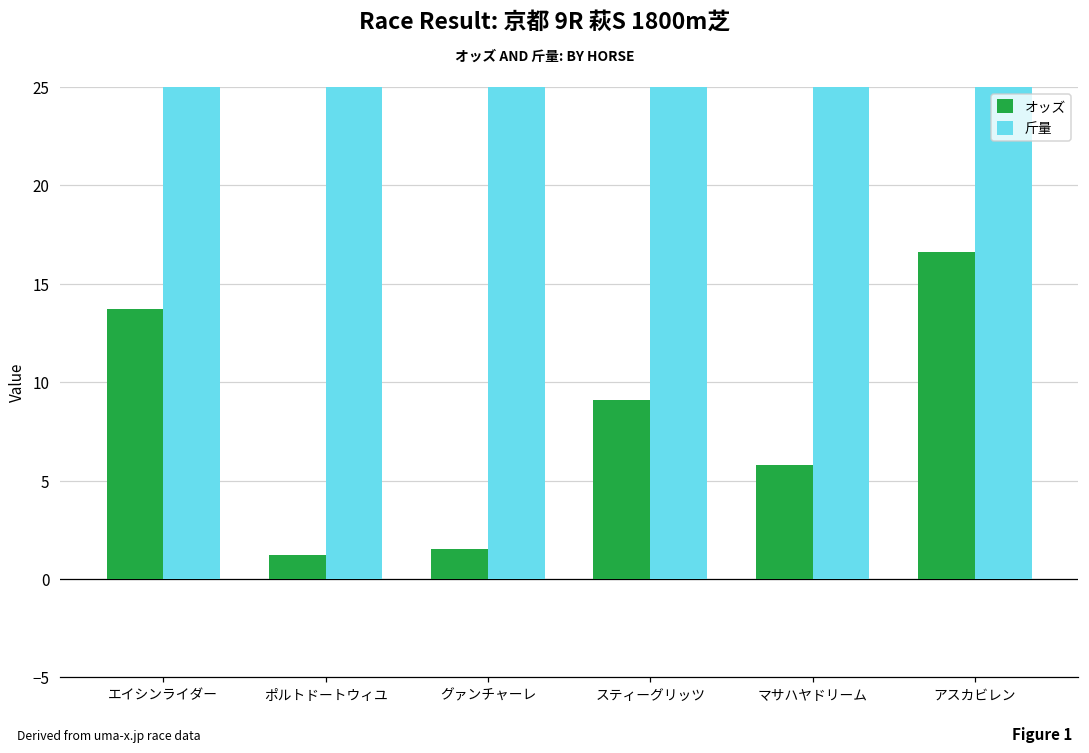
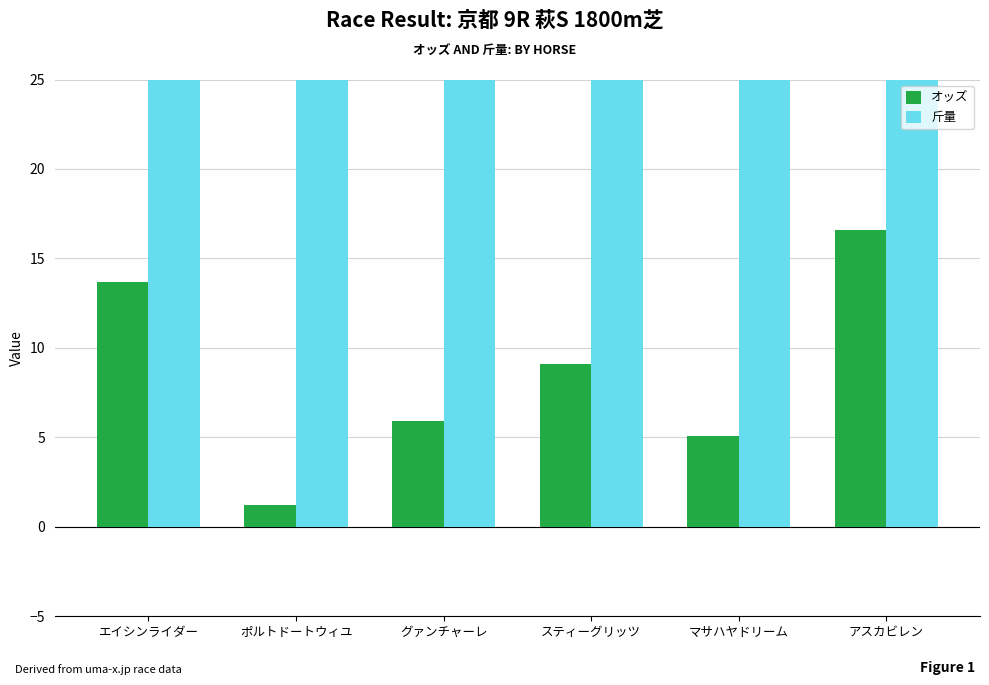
  {
    "オッズ": {
      "エイシンライダー": 13.7,
      "ポルトドートウィユ": 1.2,
-     "グァンチャーレ": 1.5,
+     "グァンチャーレ": 5.9,
      "スティーグリッツ": 9.1,
-     "マサハヤドリーム": 5.8,
+     "マサハヤドリーム": 5.1,
      "アスカビレン": 16.6
    }
  }
